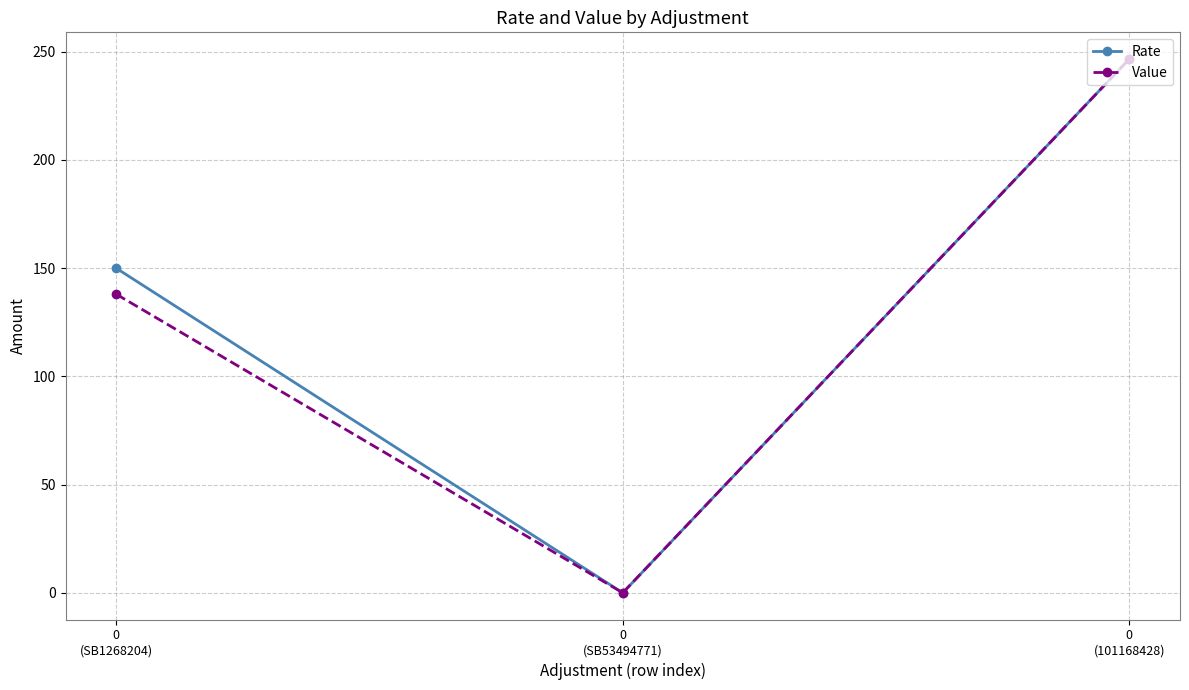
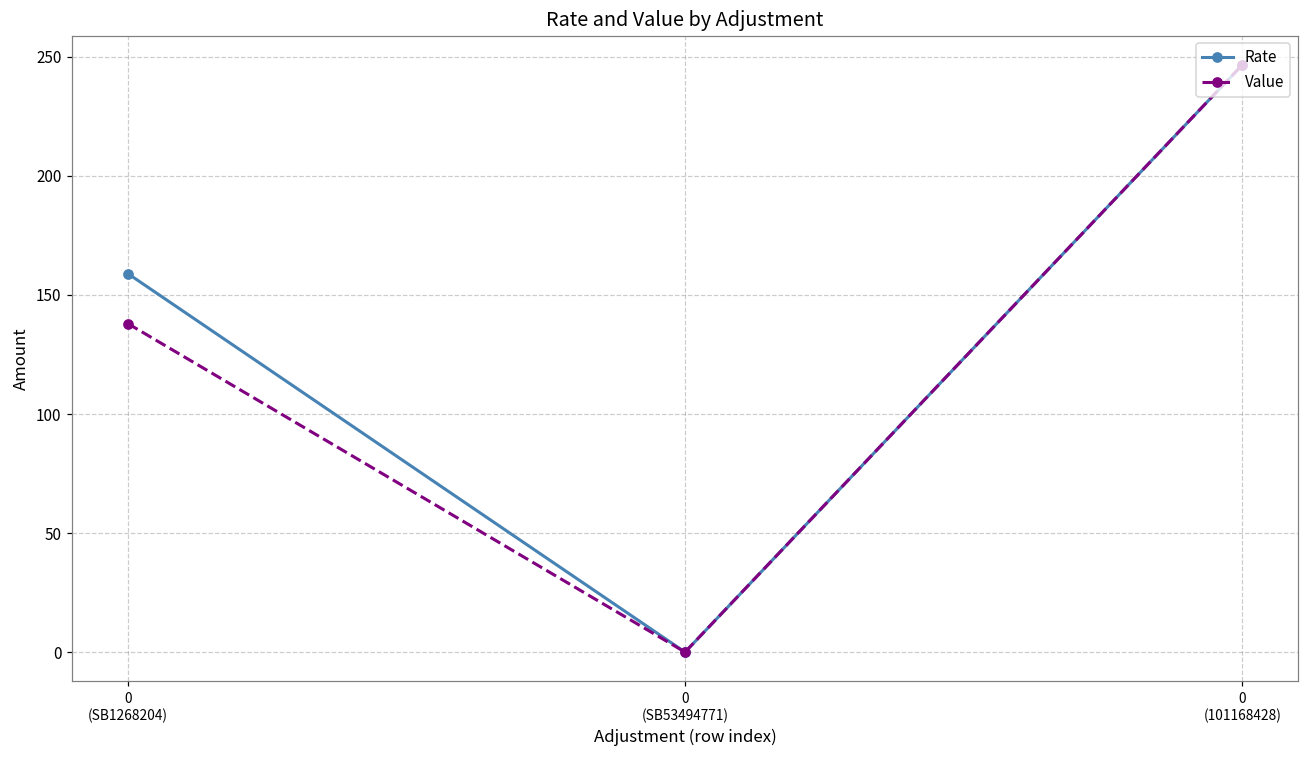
  {
    "Rate": {
-     "0 (SB1268204)": 150
+     "0 (SB1268204)": 159
    },
    "Value": {
      "0 (SB1268204)": 138
    }
  }
